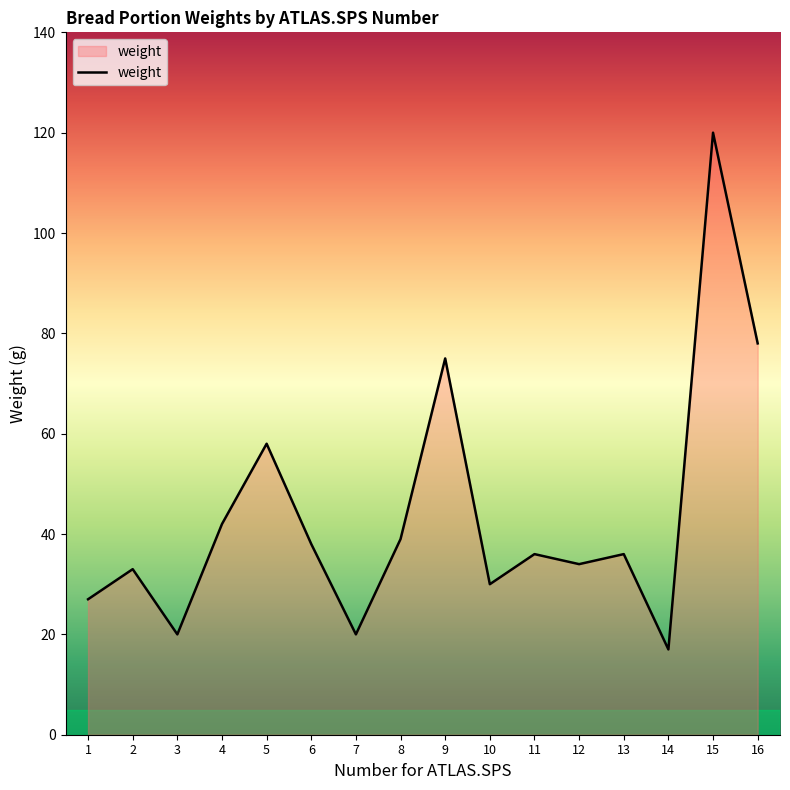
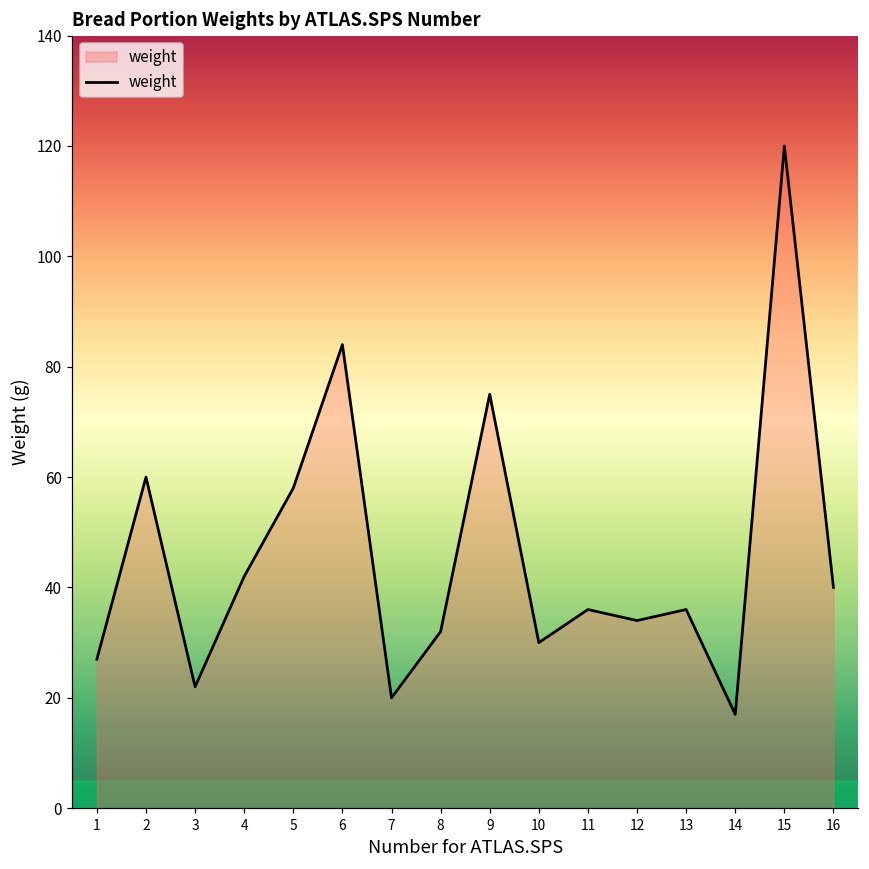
  {
    "1": 27,
-   "2": 33,
-   "3": 20,
+   "2": 60,
+   "3": 22,
    "4": 42,
    "5": 58,
-   "6": 38,
+   "6": 84,
    "7": 20,
-   "8": 39,
+   "8": 32,
    "9": 75,
    "10": 30,
    "11": 36,
    "12": 34,
    "13": 36,
    "14": 17,
    "15": 120,
-   "16": 78
+   "16": 40
  }
